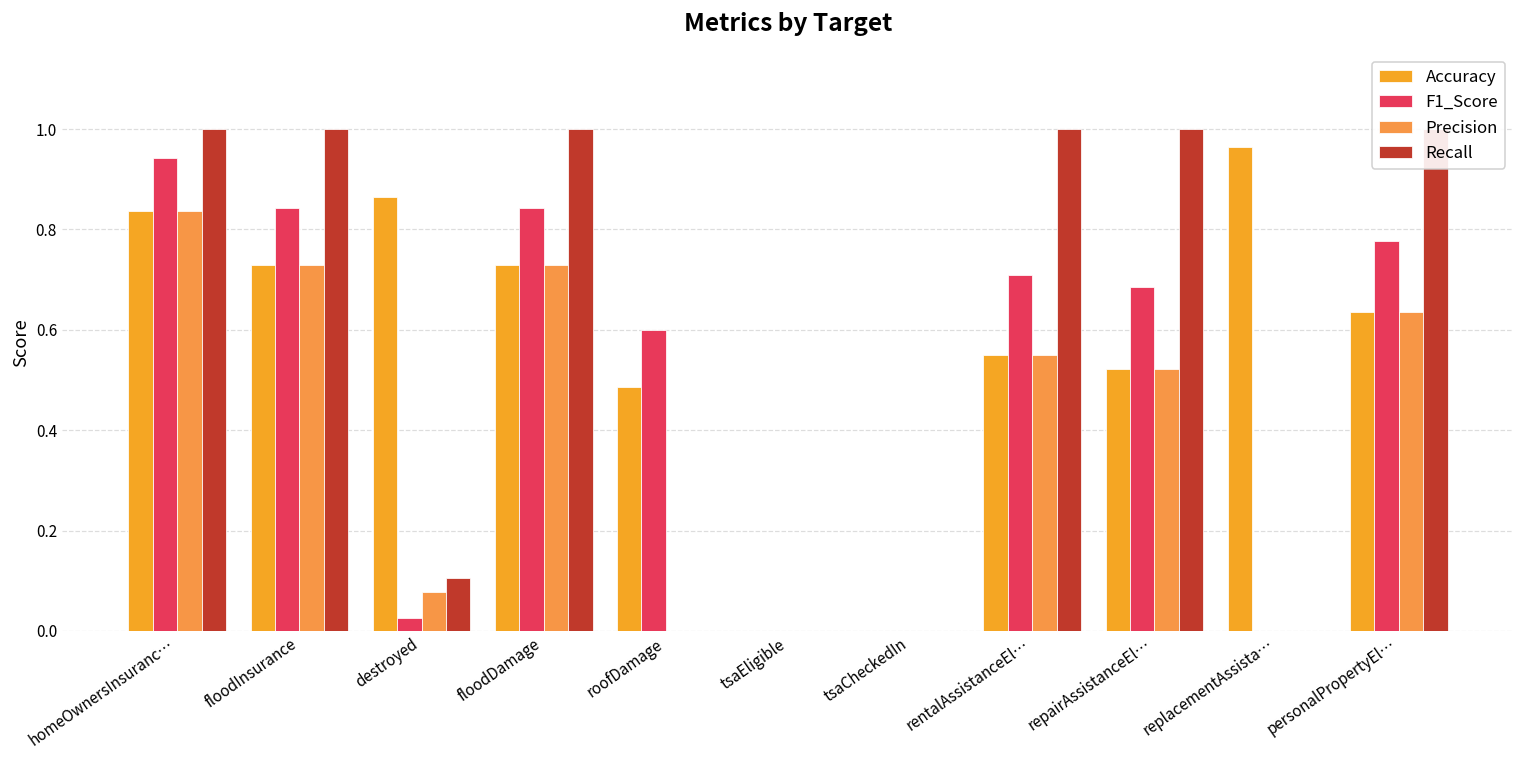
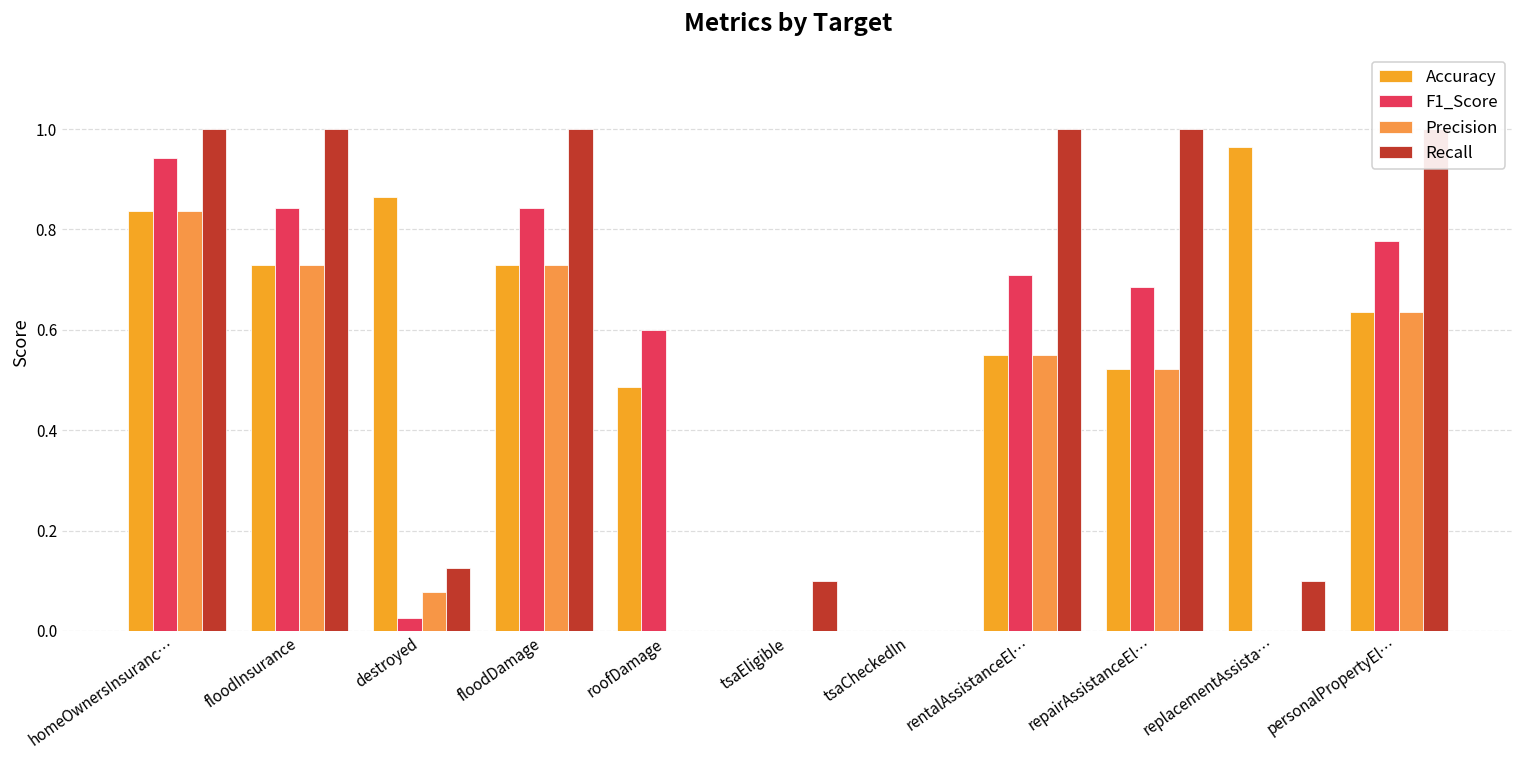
  {
    "F1_Score": {
      "homeOwnersInsuranc…": 0.94,
      "floodInsurance": 0.84,
      "destroyed": 0.03,
      "floodDamage": 0.84,
      "roofDamage": 0.60,
      "tsaEligible": 0.00,
      "tsaCheckedIn": 0.00,
      "rentalAssistanceEl…": 0.71,
      "repairAssistanceEl…": 0.69,
      "replacementAssista…": 0.00,
      "personalPropertyEl…": 0.78
    },
    "Recall": {
      "homeOwnersInsuranc…": 1.00,
      "floodInsurance": 1.00,
-     "destroyed": 0.11,
+     "destroyed": 0.13,
      "floodDamage": 1.00,
      "roofDamage": 0.00,
-     "tsaEligible": 0.0,
+     "tsaEligible": 0.1,
      "tsaCheckedIn": 0.00,
      "rentalAssistanceEl…": 1.00,
      "repairAssistanceEl…": 1.00,
-     "replacementAssista…": 0.0
+     "replacementAssista…": 0.1
    }
  }
